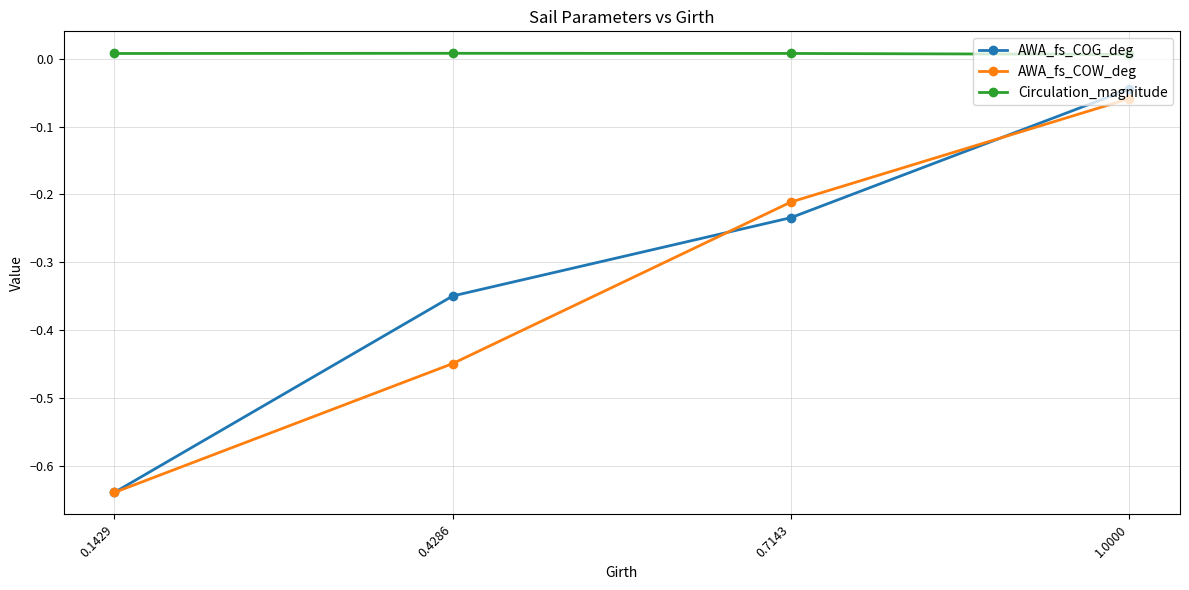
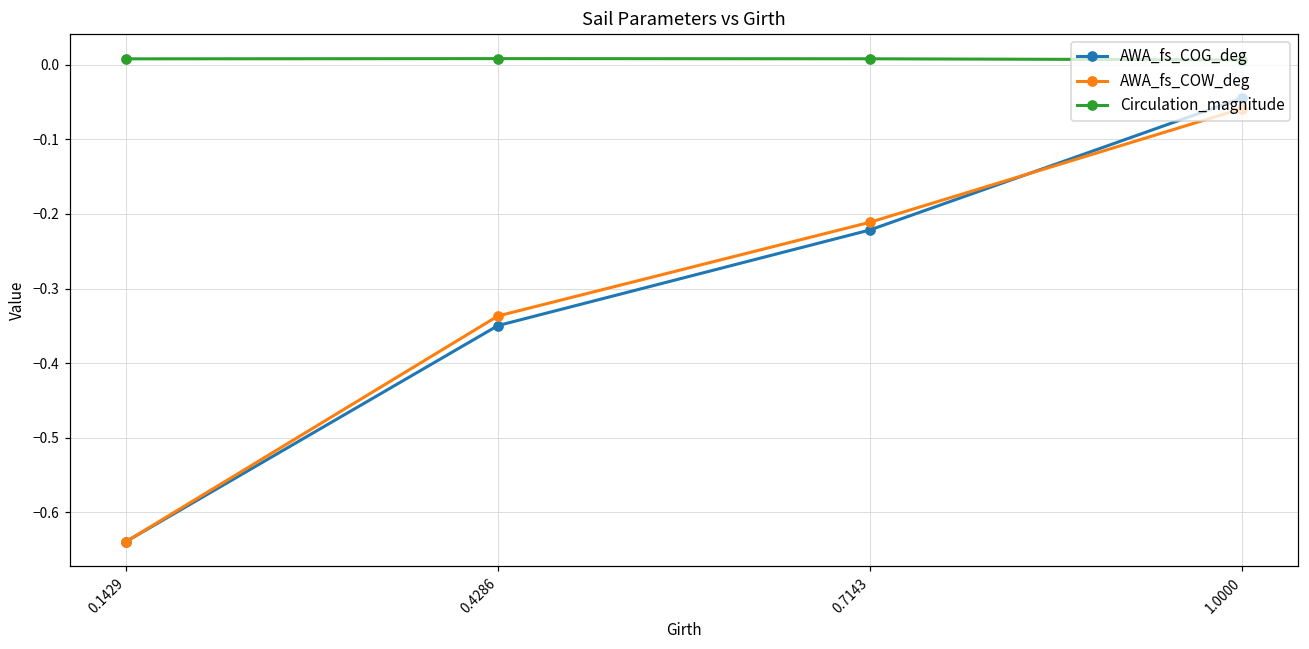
  {
    "AWA_fs_COG_deg": {
      "0.4286": -0.35,
-     "0.7143": -0.23
+     "0.7143": -0.22
    },
    "AWA_fs_COW_deg": {
-     "0.4286": -0.45,
+     "0.4286": -0.34,
      "0.7143": -0.21
    },
    "Circulation_magnitude": {
      "0.1429": 0.01,
      "0.4286": 0.01,
      "0.7143": 0.01
    }
  }
